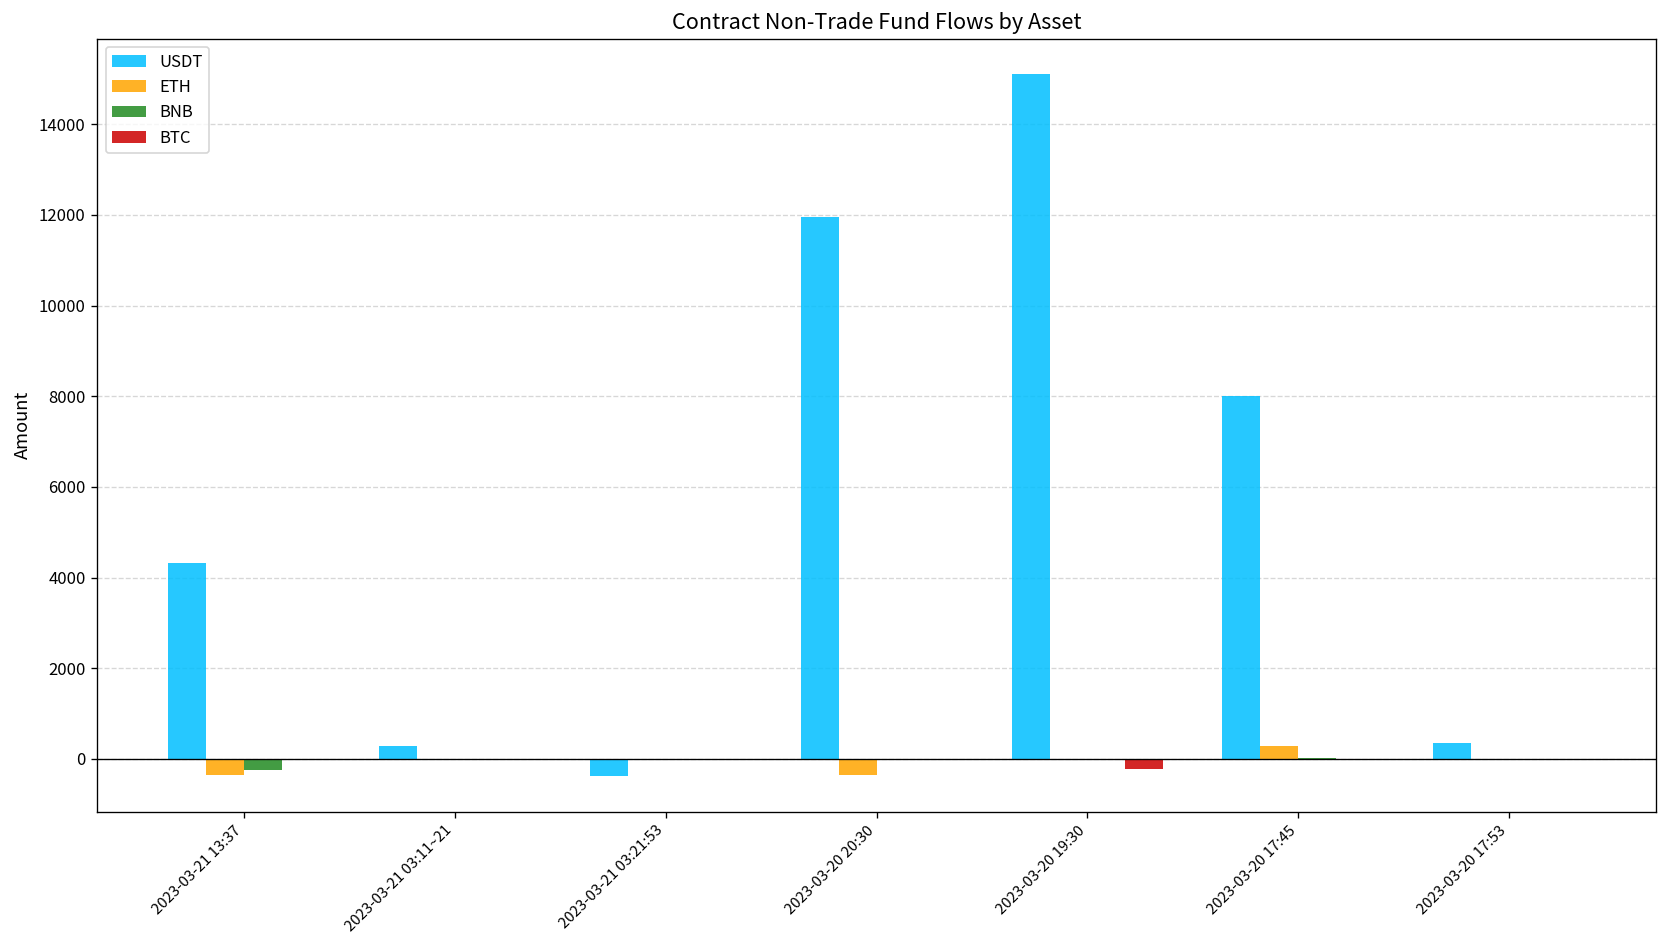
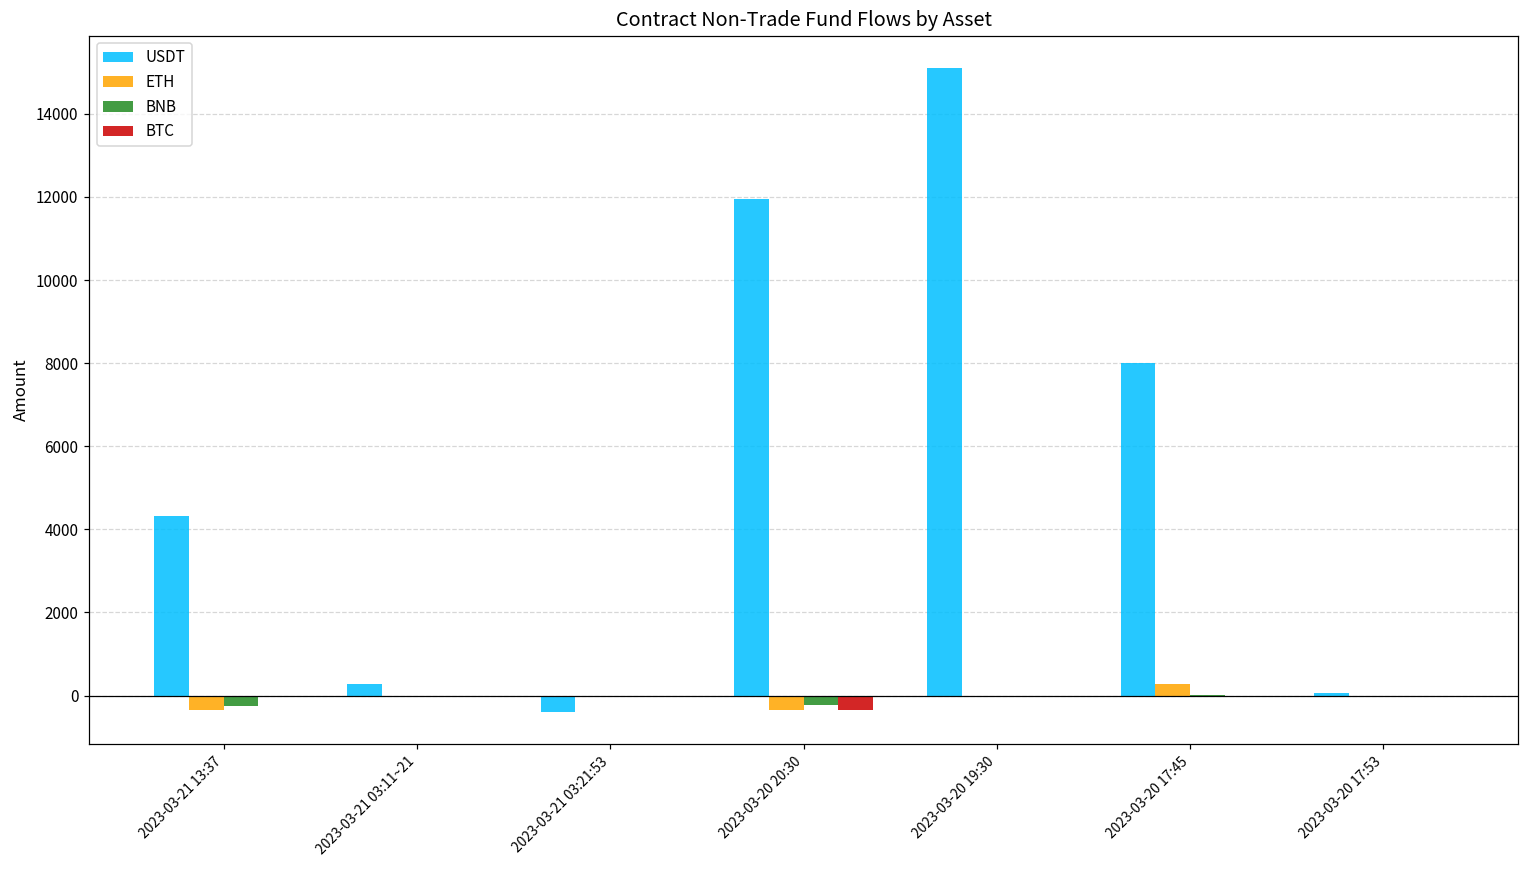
  {
    "USDT": {
      "2023-03-21 13:37": 4300,
      "2023-03-21 03:11~21": 300,
      "2023-03-21 03:21:53": -400,
      "2023-03-20 20:30": 12000,
      "2023-03-20 19:30": 15100,
      "2023-03-20 17:45": 8000,
-     "2023-03-20 17:53": 400
+     "2023-03-20 17:53": 100
    },
    "ETH": {
      "2023-03-21 13:37": -400,
      "2023-03-20 20:30": -300,
      "2023-03-20 17:45": 300,
      "2023-03-20 17:53": 0
    },
    "BNB": {
      "2023-03-21 13:37": -300,
-     "2023-03-20 20:30": 0,
+     "2023-03-20 20:30": -200,
      "2023-03-20 17:53": 0
    },
    "BTC": {
      "2023-03-21 13:37": 0,
      "2023-03-21 03:21:53": 0,
-     "2023-03-20 20:30": 0,
-     "2023-03-20 19:30": -200,
+     "2023-03-20 20:30": -300,
+     "2023-03-20 19:30": 0,
      "2023-03-20 17:53": 0
    }
  }
